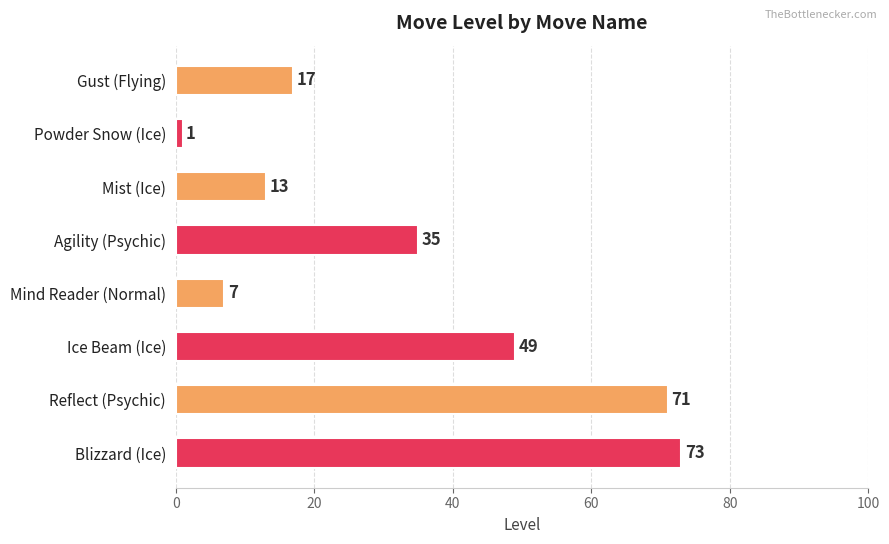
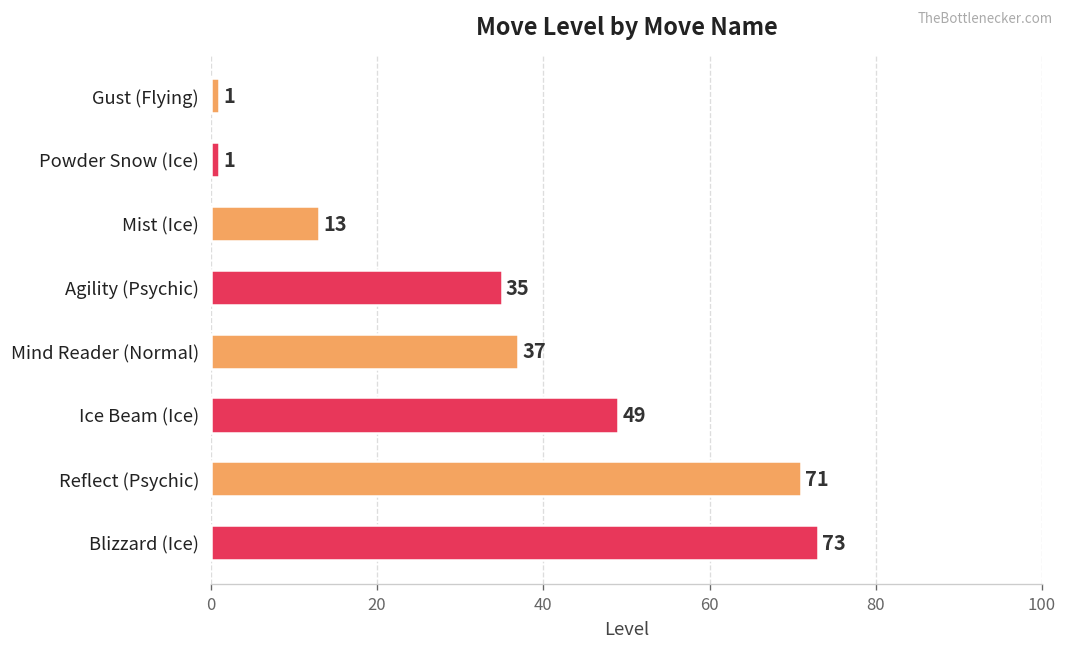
  {
-   "Gust (Flying)": 17,
+   "Gust (Flying)": 1,
    "Powder Snow (Ice)": 1,
    "Mist (Ice)": 13,
    "Agility (Psychic)": 35,
-   "Mind Reader (Normal)": 7,
+   "Mind Reader (Normal)": 37,
    "Ice Beam (Ice)": 49,
    "Reflect (Psychic)": 71,
    "Blizzard (Ice)": 73
  }
